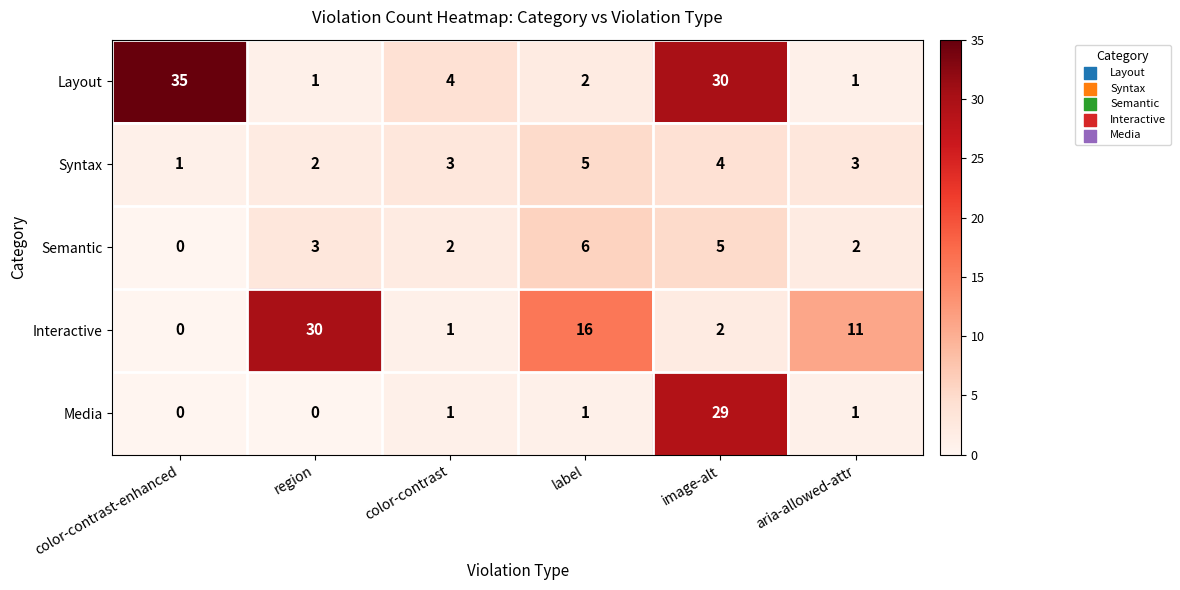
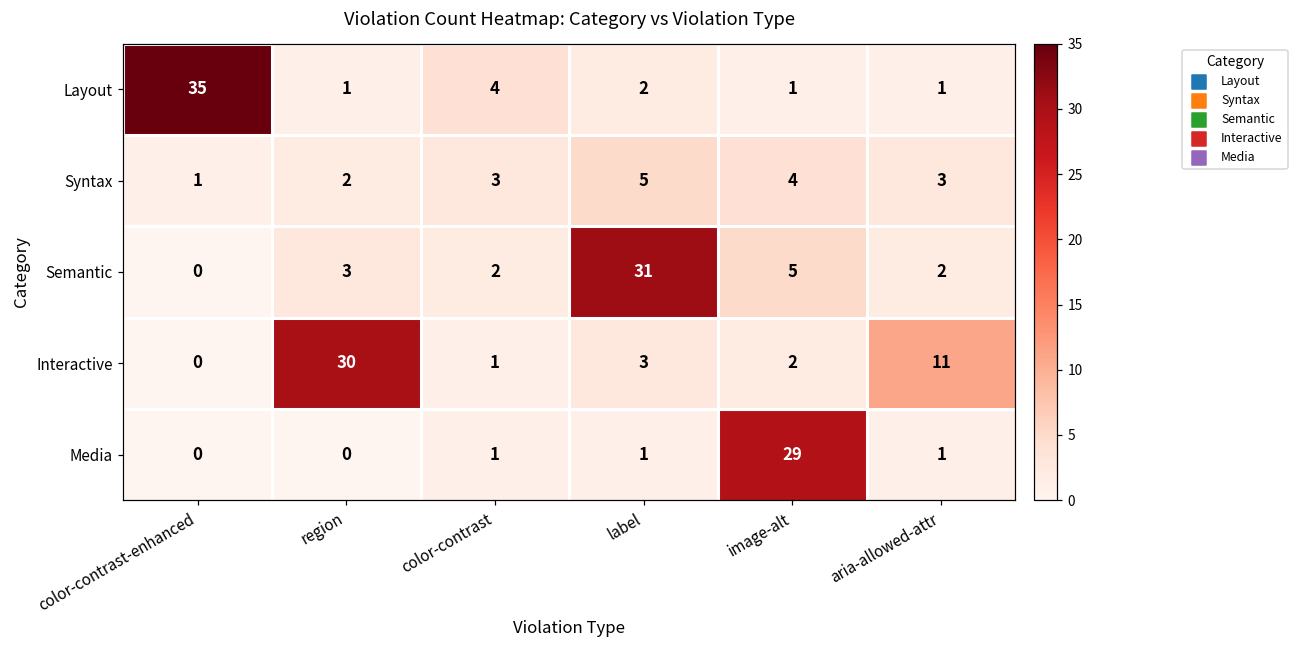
  {
    "Layout": {
      "color-contrast-enhanced": 35,
      "region": 1,
      "color-contrast": 4,
      "label": 2,
-     "image-alt": 30,
+     "image-alt": 1,
      "aria-allowed-attr": 1
    },
    "Syntax": {
      "color-contrast-enhanced": 1,
      "region": 2,
      "color-contrast": 3,
      "label": 5,
      "image-alt": 4,
      "aria-allowed-attr": 3
    },
    "Semantic": {
      "color-contrast-enhanced": 0,
      "region": 3,
      "color-contrast": 2,
-     "label": 6,
+     "label": 31,
      "image-alt": 5,
      "aria-allowed-attr": 2
    },
    "Interactive": {
      "color-contrast-enhanced": 0,
      "region": 30,
      "color-contrast": 1,
-     "label": 16,
+     "label": 3,
      "image-alt": 2,
      "aria-allowed-attr": 11
    },
    "Media": {
      "color-contrast-enhanced": 0,
      "region": 0,
      "color-contrast": 1,
      "label": 1,
      "image-alt": 29,
      "aria-allowed-attr": 1
    }
  }
